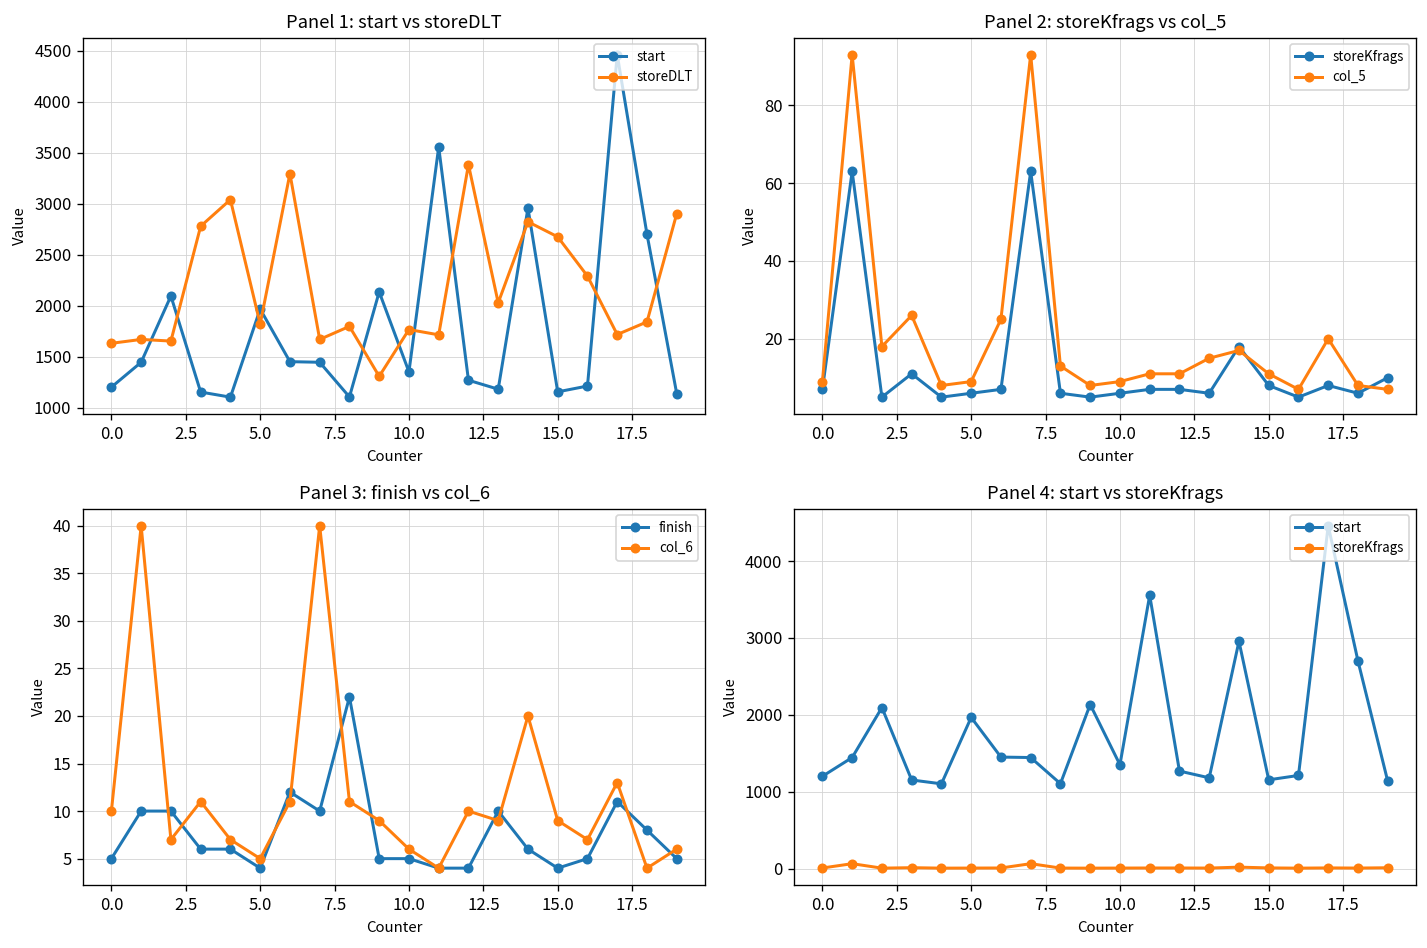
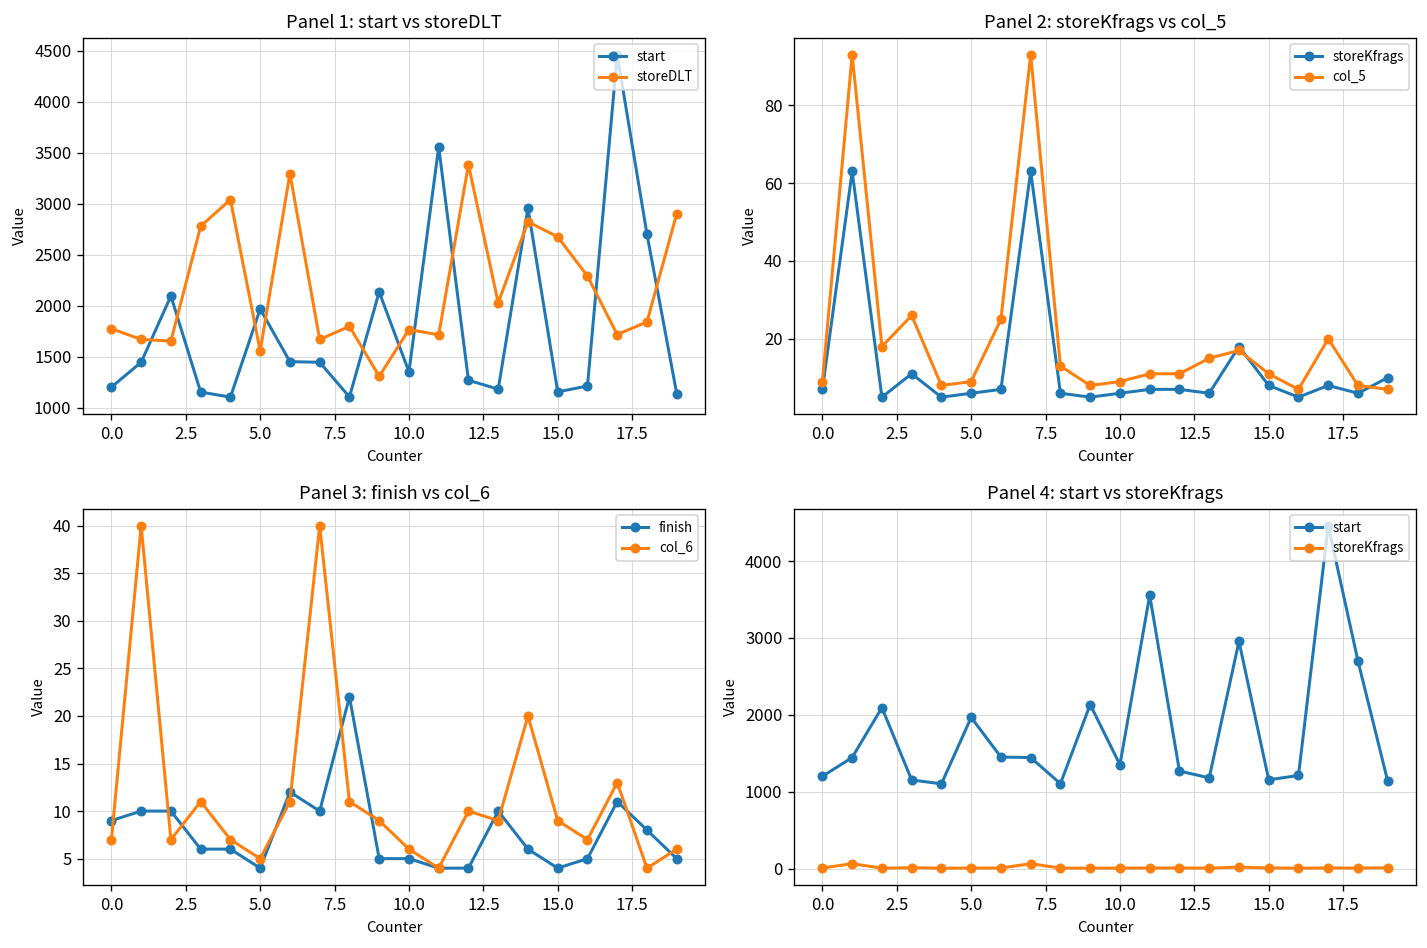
  {
    "Panel 1: start vs storeDLT": {
      "start": {
        "0.0": 1200,
        "5.0": 2000,
        "10.0": 1400,
        "15.0": 1200
      },
      "storeDLT": {
-       "0.0": 1600,
-       "5.0": 1800,
+       "0.0": 1800,
+       "5.0": 1600,
        "10.0": 1800,
        "15.0": 2700
      }
    },
    "Panel 2: storeKfrags vs col_5": {
      "col_5": {
        "0.0": 9,
        "5.0": 9,
        "10.0": 9,
        "15.0": 11
      }
    },
    "Panel 3: finish vs col_6": {
      "finish": {
-       "0.0": 5,
+       "0.0": 9,
        "5.0": 4,
        "10.0": 5,
        "15.0": 4
      },
      "col_6": {
-       "0.0": 10,
+       "0.0": 7,
        "5.0": 5,
        "10.0": 6,
        "15.0": 9
      }
    },
    "Panel 4: start vs storeKfrags": {
      "start": {
        "0.0": 1200,
        "5.0": 2000,
        "10.0": 1400,
        "15.0": 1200
      },
      "storeKfrags": {
        "0.0": 0,
        "5.0": 0,
        "10.0": 0,
        "15.0": 0
      }
    }
  }
